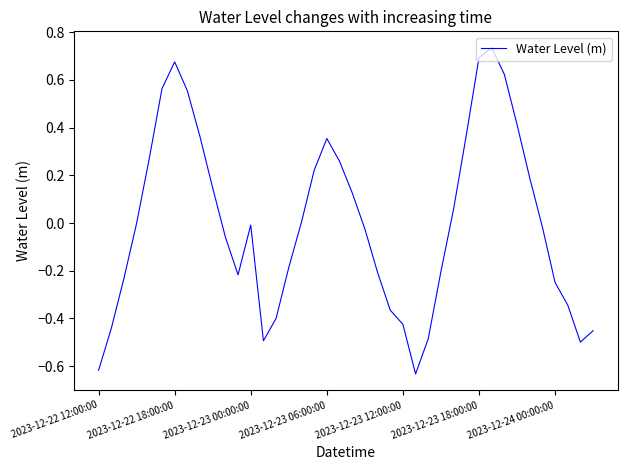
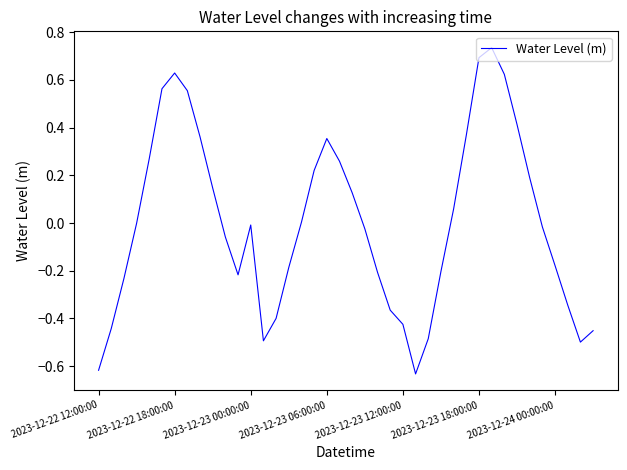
  {
    "2023-12-22 12:00:00": -0.62,
-   "2023-12-22 18:00:00": 0.68,
+   "2023-12-22 18:00:00": 0.63,
    "2023-12-23 00:00:00": -0.01,
    "2023-12-23 06:00:00": 0.35,
    "2023-12-23 12:00:00": -0.42,
-   "2023-12-24 00:00:00": -0.25
+   "2023-12-24 00:00:00": -0.18
  }
